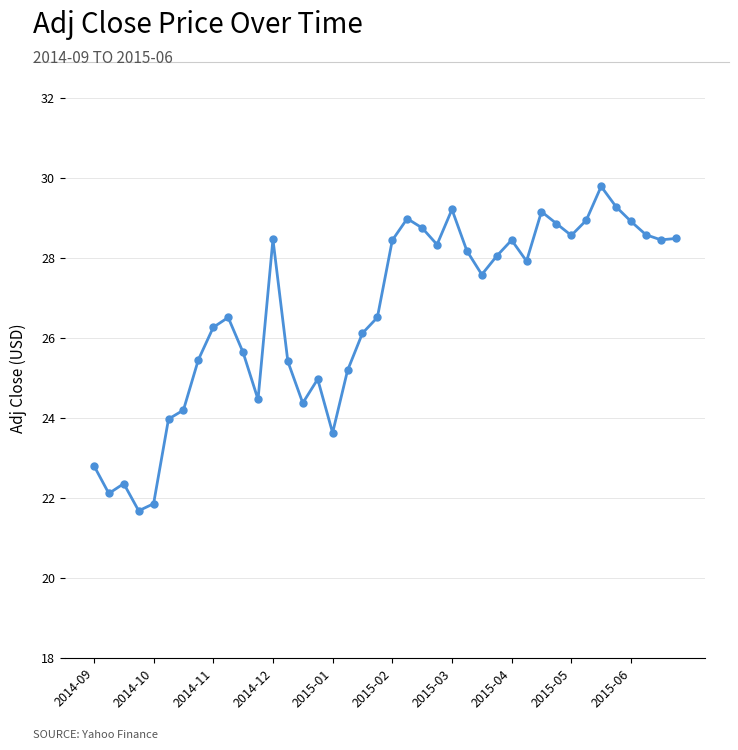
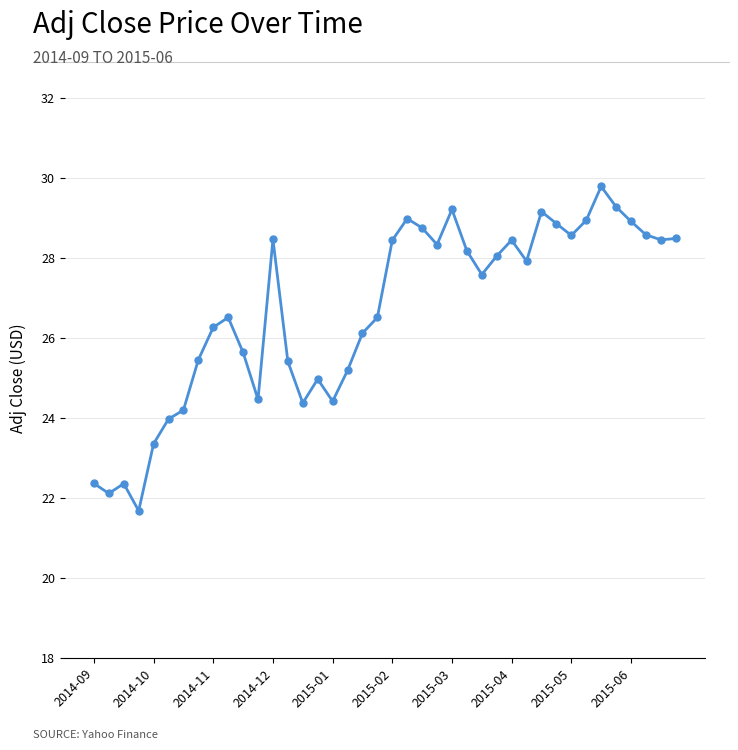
  {
-   "2014-09": 22.8,
-   "2014-10": 21.9,
+   "2014-09": 22.4,
+   "2014-10": 23.4,
    "2014-11": 26.3,
    "2014-12": 28.5,
-   "2015-01": 23.6,
+   "2015-01": 24.4,
    "2015-02": 28.4,
    "2015-03": 29.2,
    "2015-04": 28.4,
    "2015-05": 28.6,
    "2015-06": 28.9
  }
